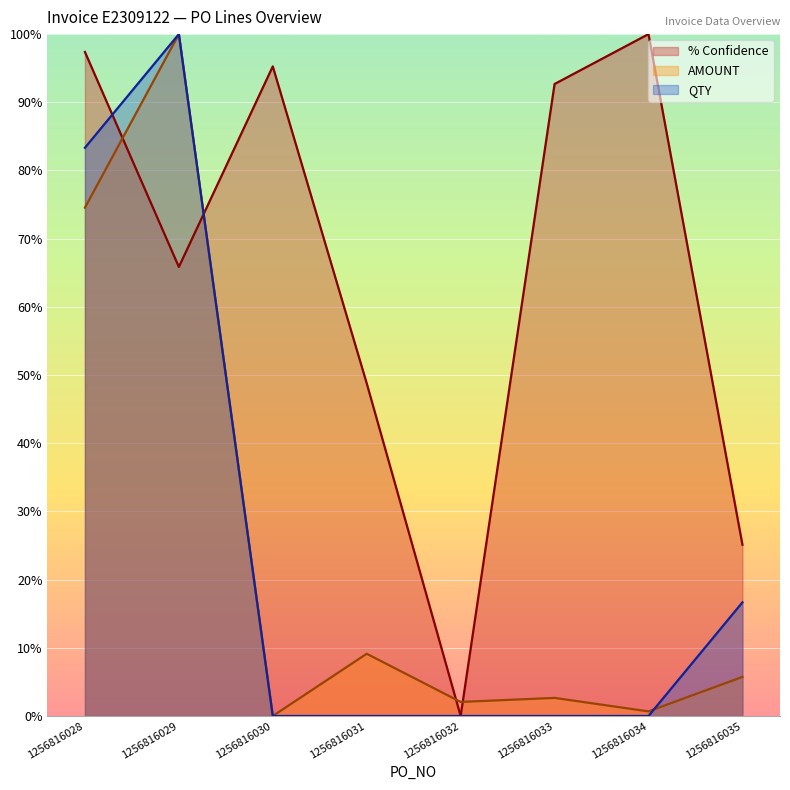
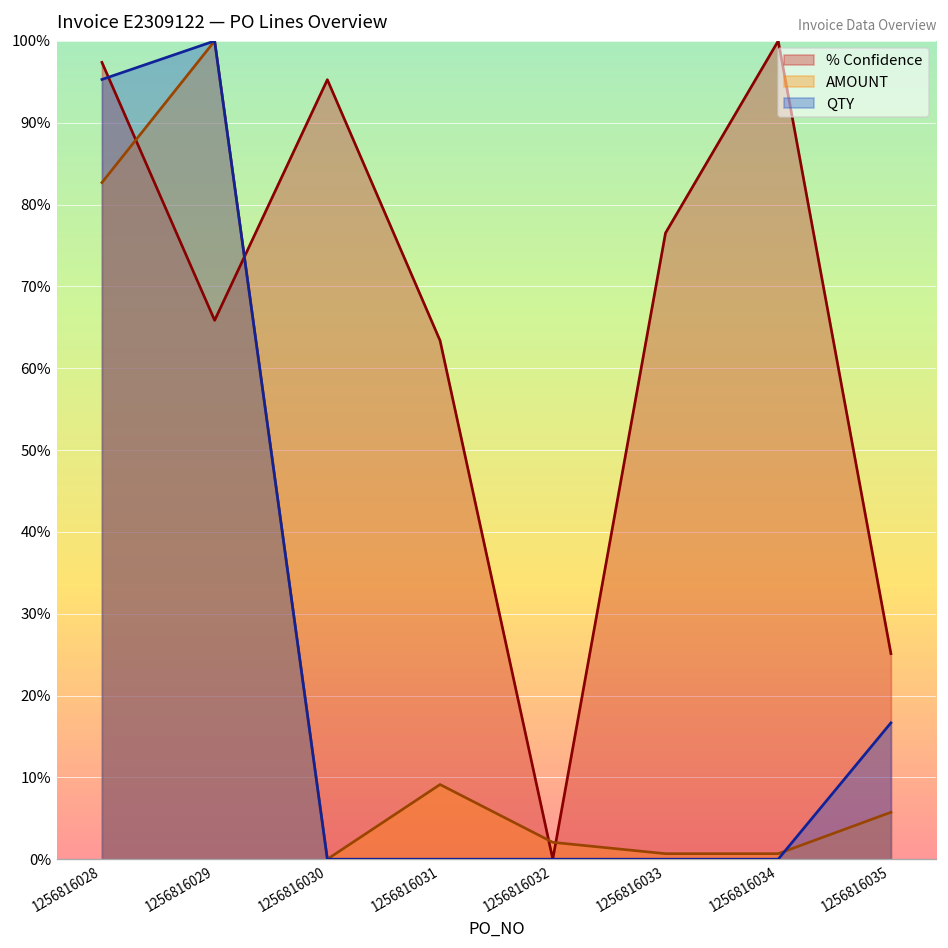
  {
    "% Confidence": {
      "1256816028": "97%",
      "1256816029": "66%",
      "1256816030": "95%",
-     "1256816031": "49%",
-     "1256816033": "93%",
+     "1256816031": "63%",
+     "1256816033": "77%",
      "1256816034": "100%",
      "1256816035": "25%"
    },
    "AMOUNT": {
-     "1256816028": "75%",
+     "1256816028": "83%",
      "1256816031": "9%",
      "1256816032": "2%",
-     "1256816033": "3%",
+     "1256816033": "1%",
      "1256816034": "1%",
      "1256816035": "6%"
    },
    "QTY": {
-     "1256816028": "83%",
+     "1256816028": "95%",
      "1256816031": "0%",
      "1256816033": "0%",
      "1256816034": "0%",
      "1256816035": "17%"
    }
  }
